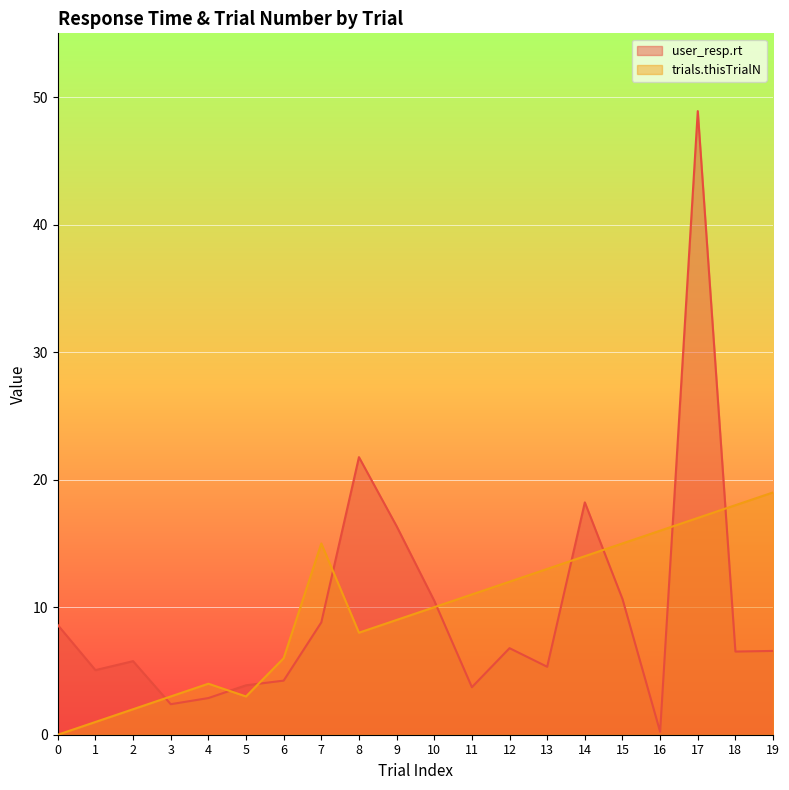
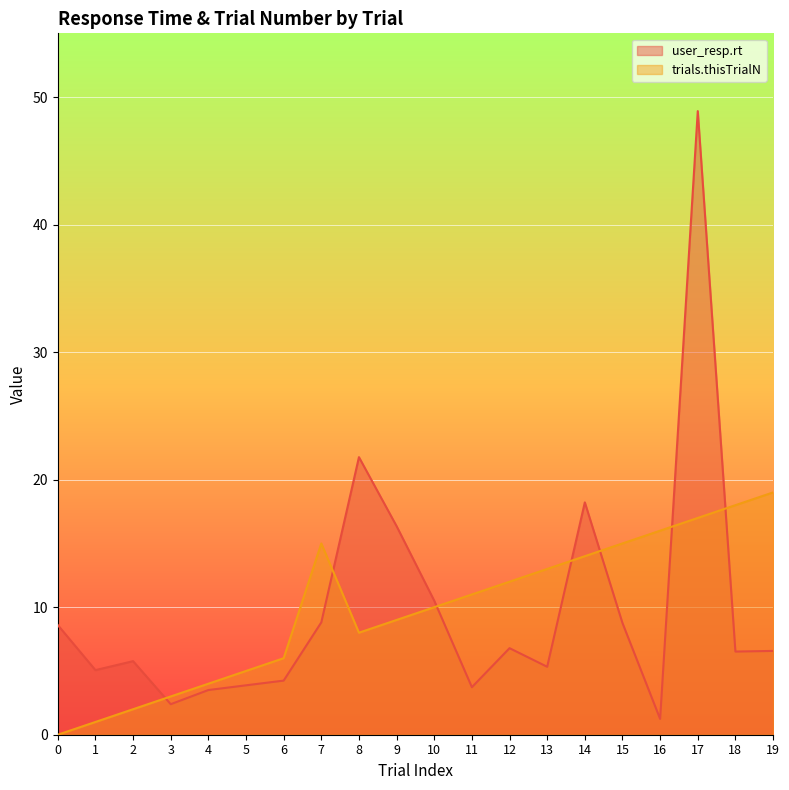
  {
    "user_resp.rt": {
      "0": 8.6,
      "1": 5.1,
      "2": 5.8,
      "3": 2.4,
-     "4": 2.9,
+     "4": 3.5,
      "5": 3.9,
      "6": 4.2,
      "7": 8.8,
      "8": 21.8,
      "9": 16.4,
      "10": 10.5,
      "11": 3.7,
      "12": 6.8,
      "13": 5.3,
      "14": 18.2,
-     "15": 10.6,
-     "16": 0.2,
+     "15": 8.8,
+     "16": 1.2,
      "17": 48.9,
      "18": 6.5,
      "19": 6.6
    },
    "trials.thisTrialN": {
      "0": 0,
      "1": 1,
      "2": 2,
      "3": 3,
      "4": 4,
-     "5": 3,
+     "5": 5,
      "6": 6,
      "7": 15,
      "8": 8,
      "9": 9,
      "10": 10,
      "11": 11,
      "12": 12,
      "13": 13,
      "14": 14,
      "15": 15,
      "16": 16,
      "17": 17,
      "18": 18,
      "19": 19
    }
  }
